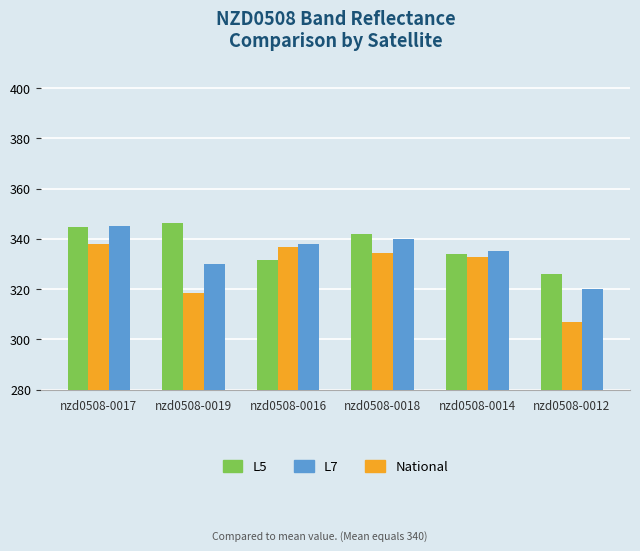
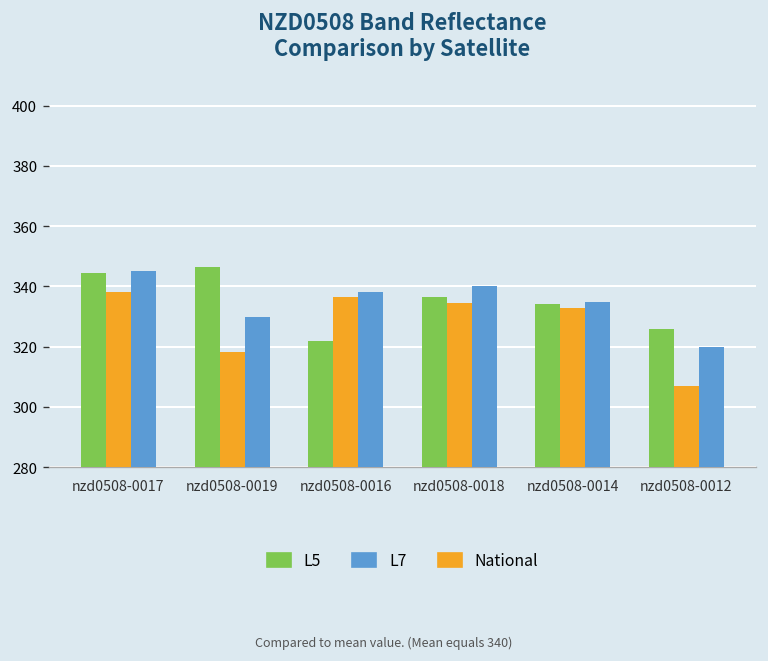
  {
    "L5": {
      "nzd0508-0017": 345,
      "nzd0508-0019": 346,
-     "nzd0508-0016": 332,
-     "nzd0508-0018": 342,
+     "nzd0508-0016": 322,
+     "nzd0508-0018": 337,
      "nzd0508-0014": 334,
      "nzd0508-0012": 326
    }
  }
